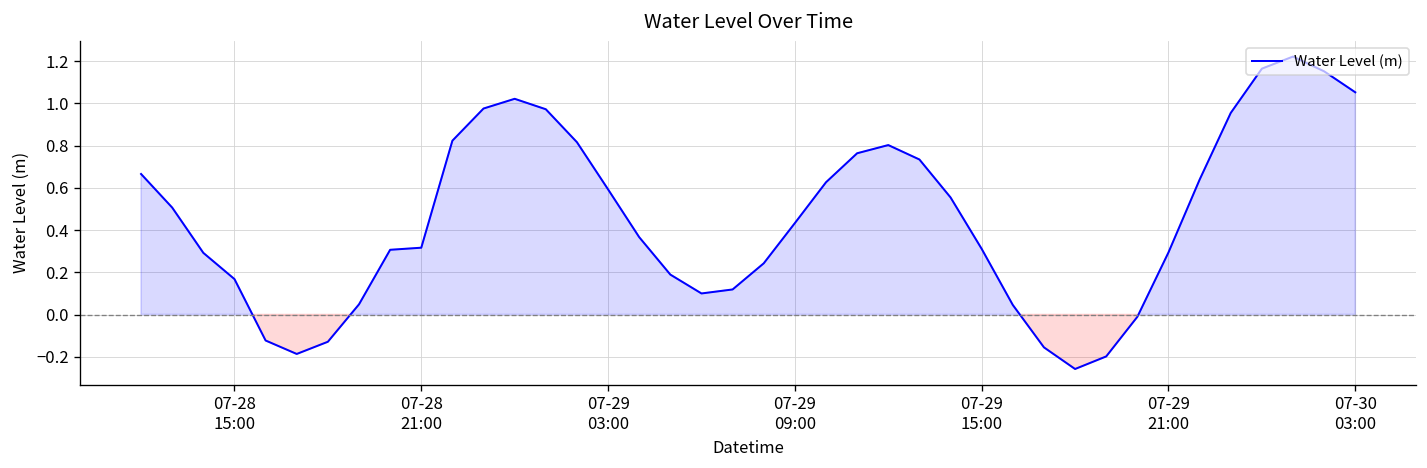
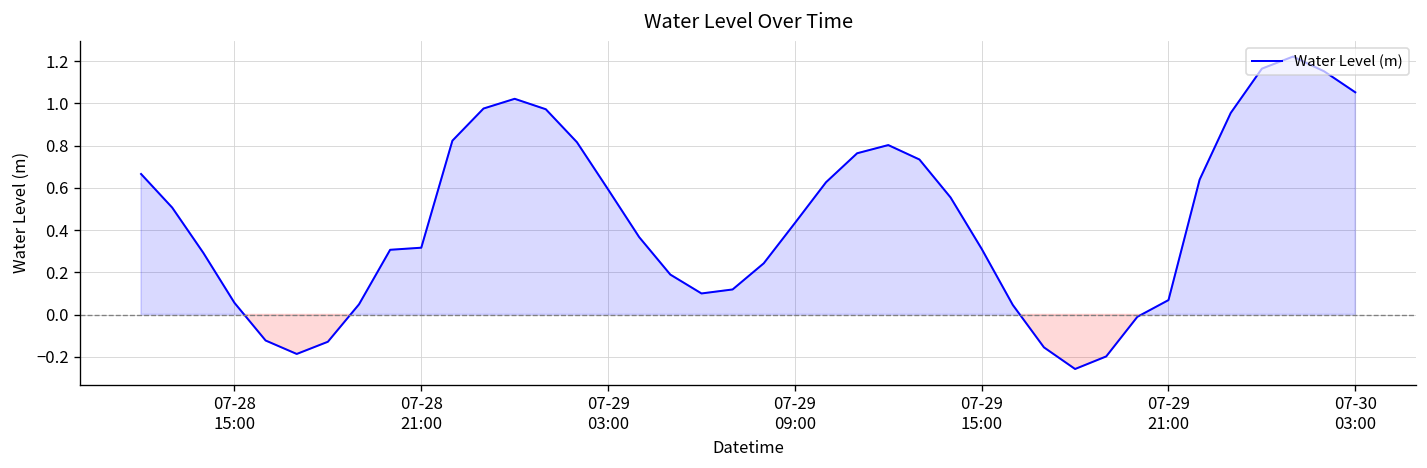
  {
-   "07-28 15:00": 0.17,
+   "07-28 15:00": 0.06,
    "07-28 21:00": 0.32,
    "07-29 03:00": 0.59,
    "07-29 09:00": 0.43,
    "07-29 15:00": 0.31,
-   "07-29 21:00": 0.29,
+   "07-29 21:00": 0.07,
    "07-30 03:00": 1.05
  }
